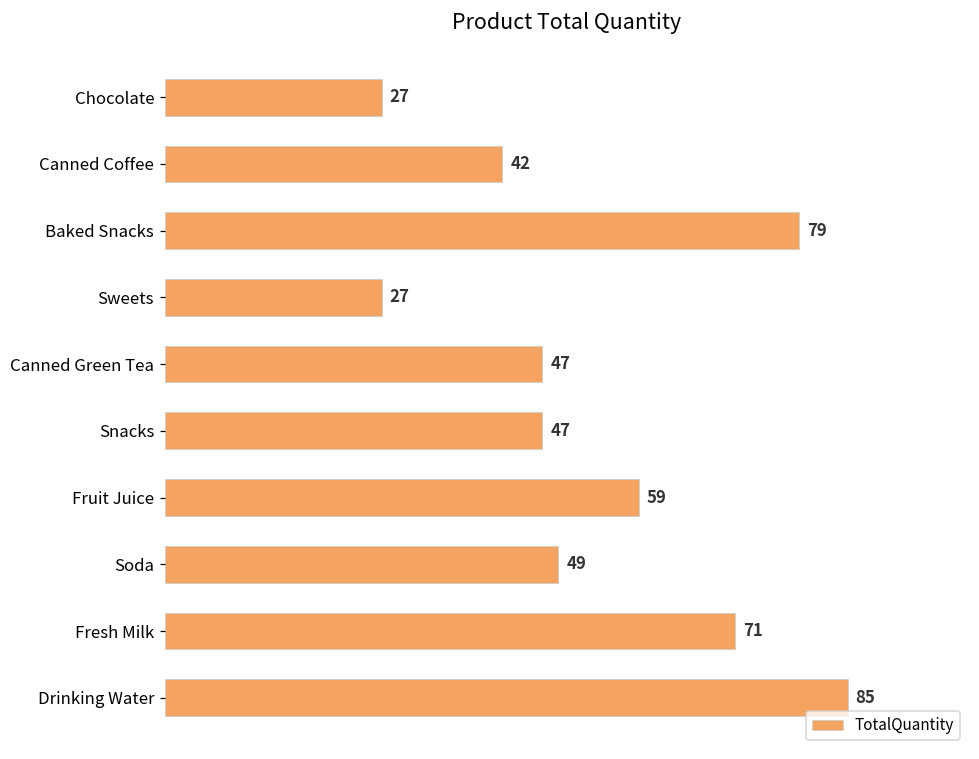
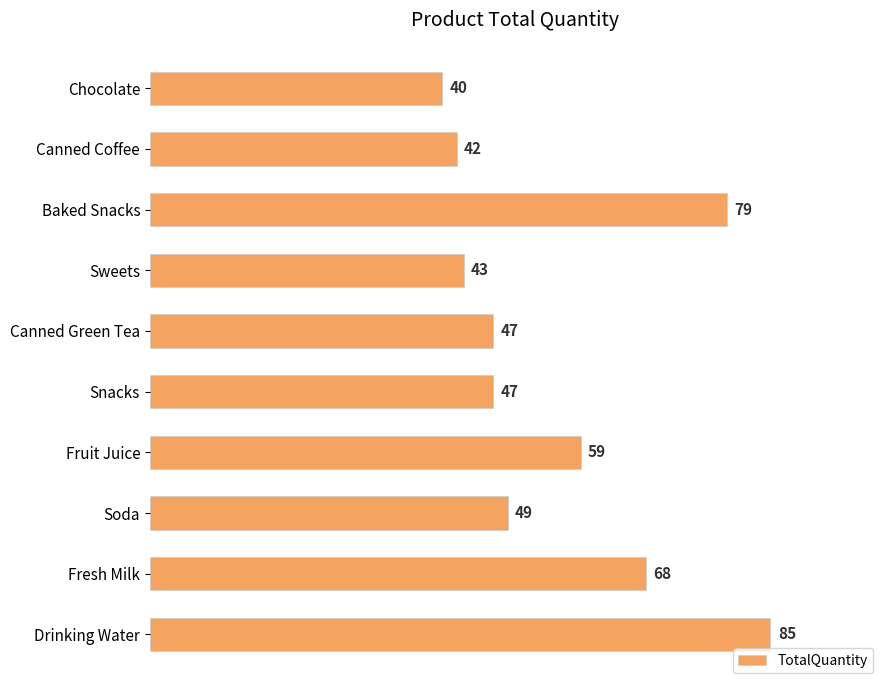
  {
-   "Chocolate": 27,
+   "Chocolate": 40,
    "Canned Coffee": 42,
    "Baked Snacks": 79,
-   "Sweets": 27,
+   "Sweets": 43,
    "Canned Green Tea": 47,
    "Snacks": 47,
    "Fruit Juice": 59,
    "Soda": 49,
-   "Fresh Milk": 71,
+   "Fresh Milk": 68,
    "Drinking Water": 85
  }
